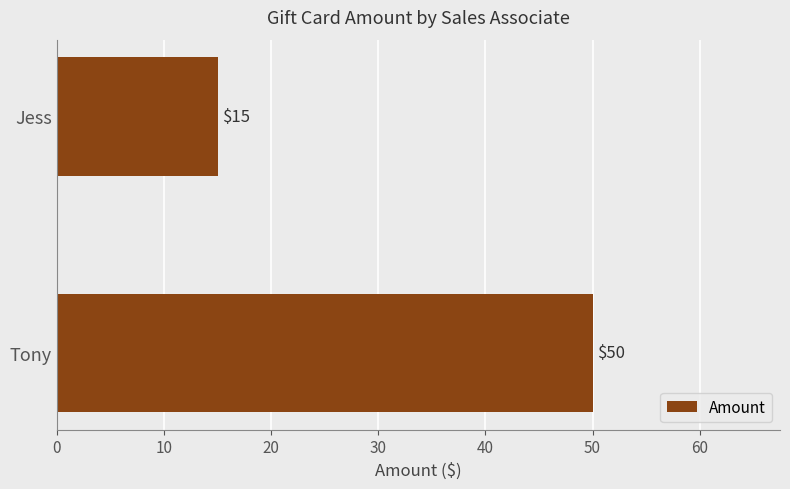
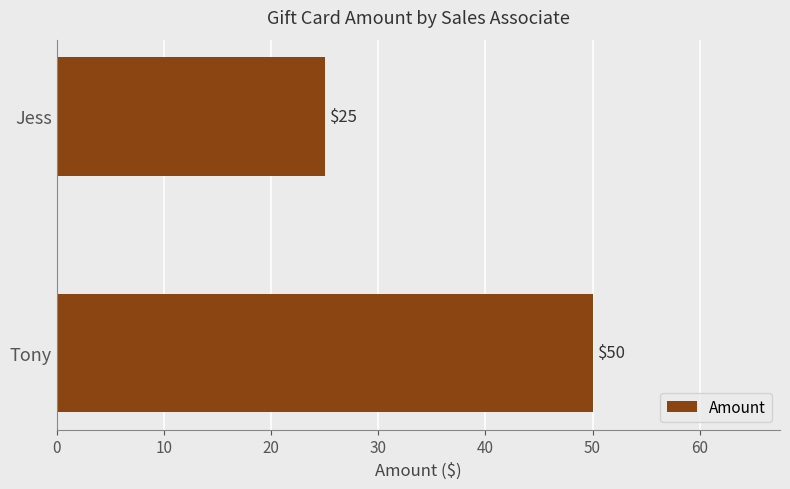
  {
-   "Jess": "$15",
+   "Jess": "$25",
    "Tony": "$50"
  }
